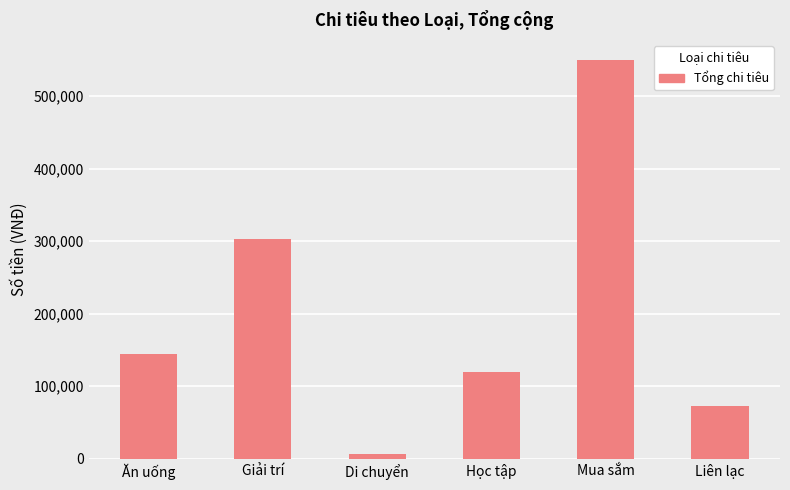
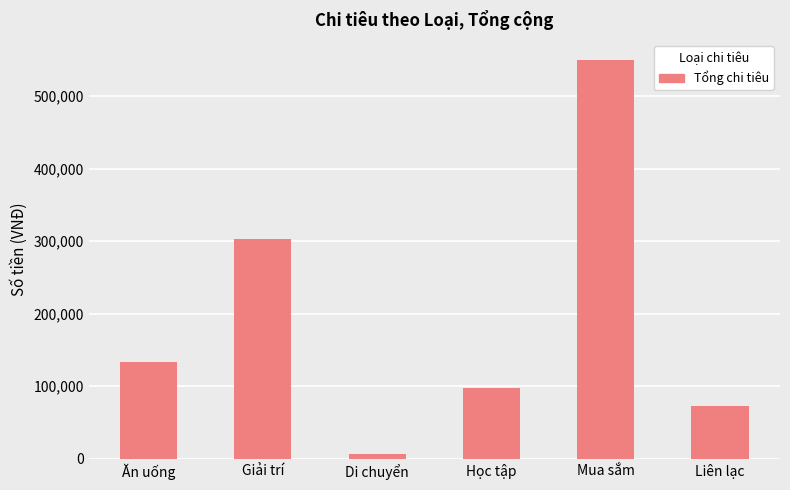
  {
-   "Ăn uống": "150,000",
+   "Ăn uống": "130,000",
    "Giải trí": "300,000",
    "Di chuyển": "10,000",
-   "Học tập": "120,000",
+   "Học tập": "100,000",
    "Mua sắm": "550,000",
    "Liên lạc": "70,000"
  }
